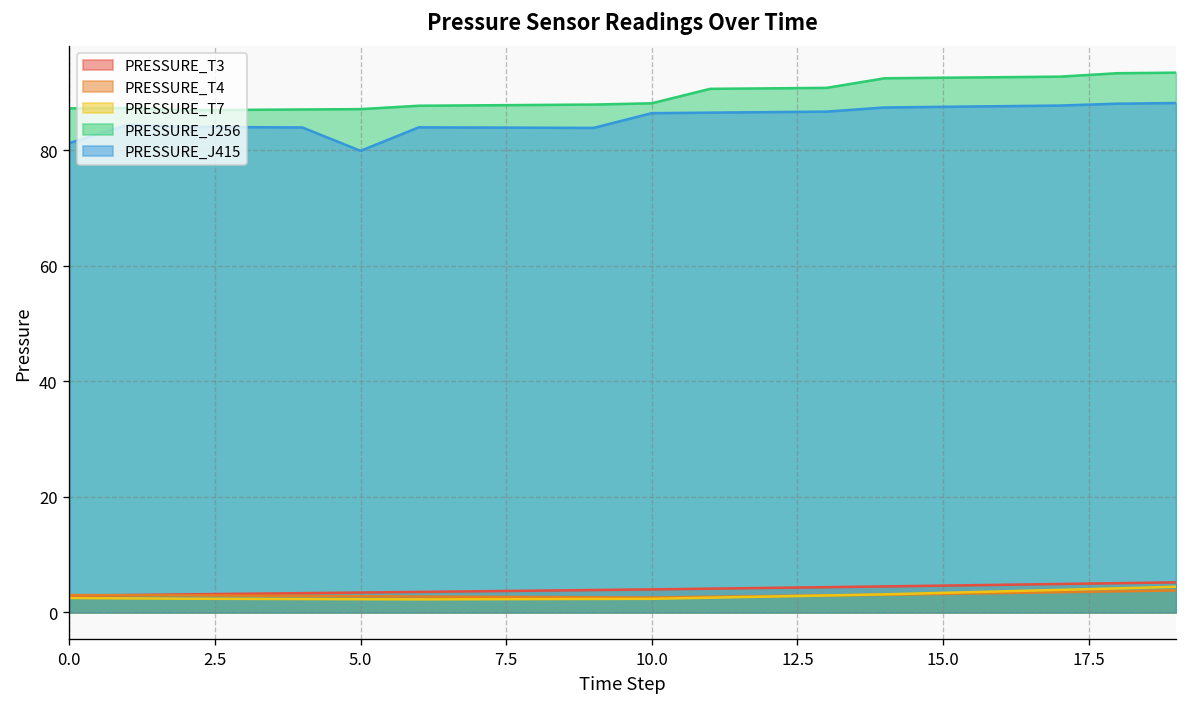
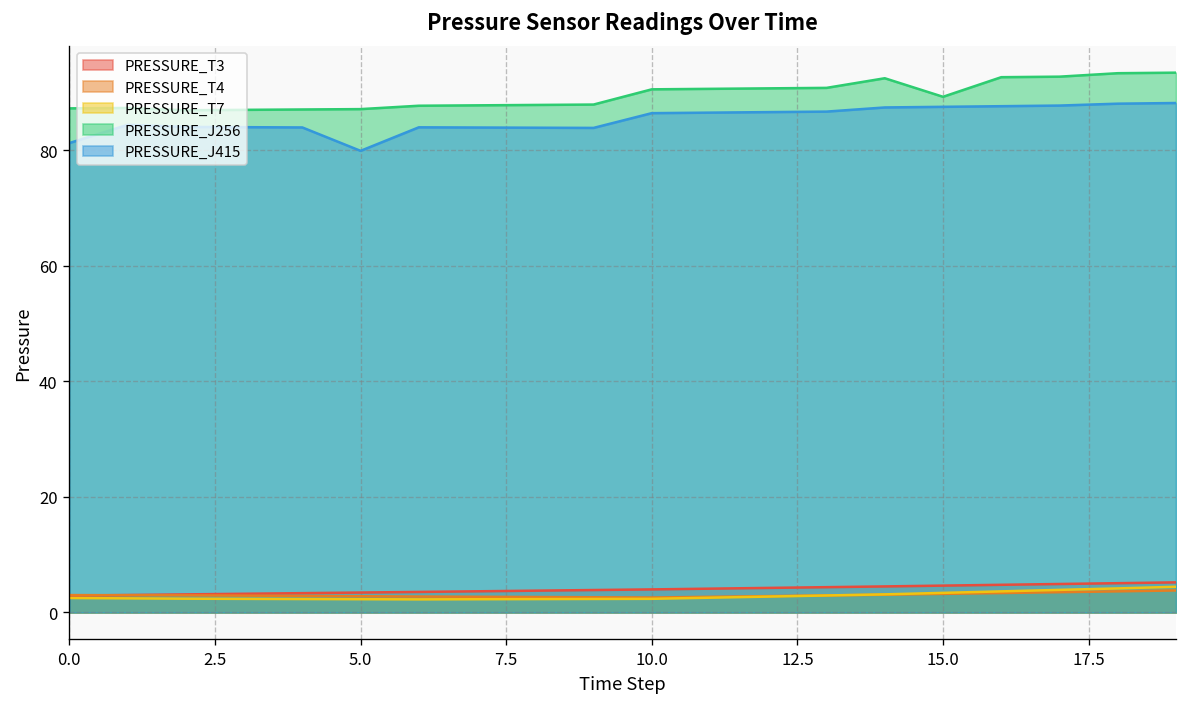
  {
    "PRESSURE_J256": {
      "0.0": 87,
      "5.0": 87,
-     "10.0": 88,
-     "15.0": 93
+     "10.0": 91,
+     "15.0": 89
    },
    "PRESSURE_J415": {
      "0.0": 81,
      "5.0": 80,
      "10.0": 86,
      "15.0": 87
    }
  }
